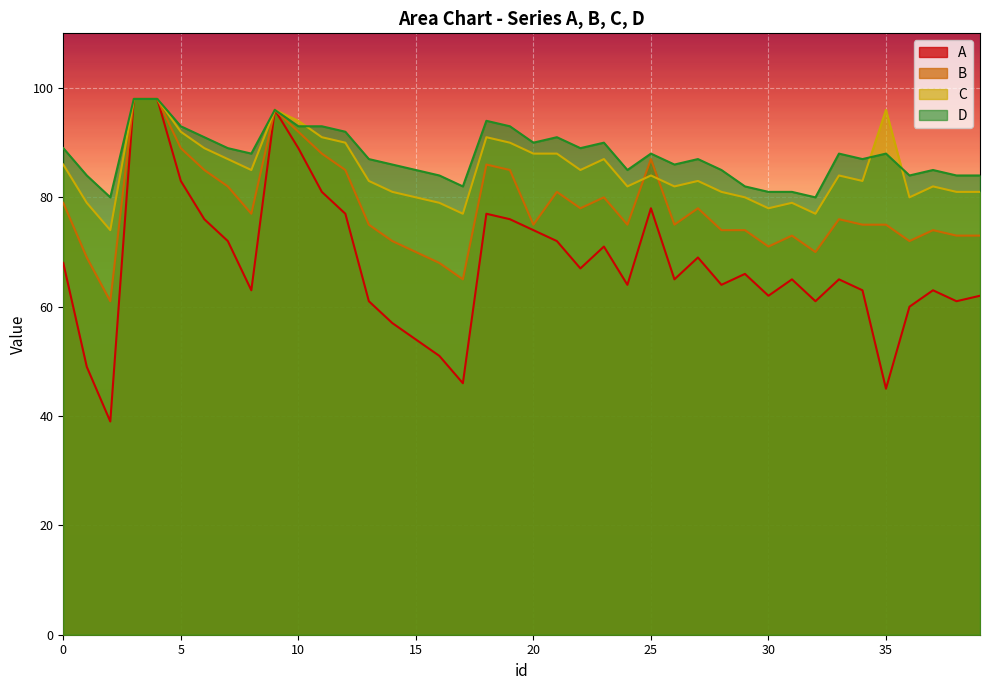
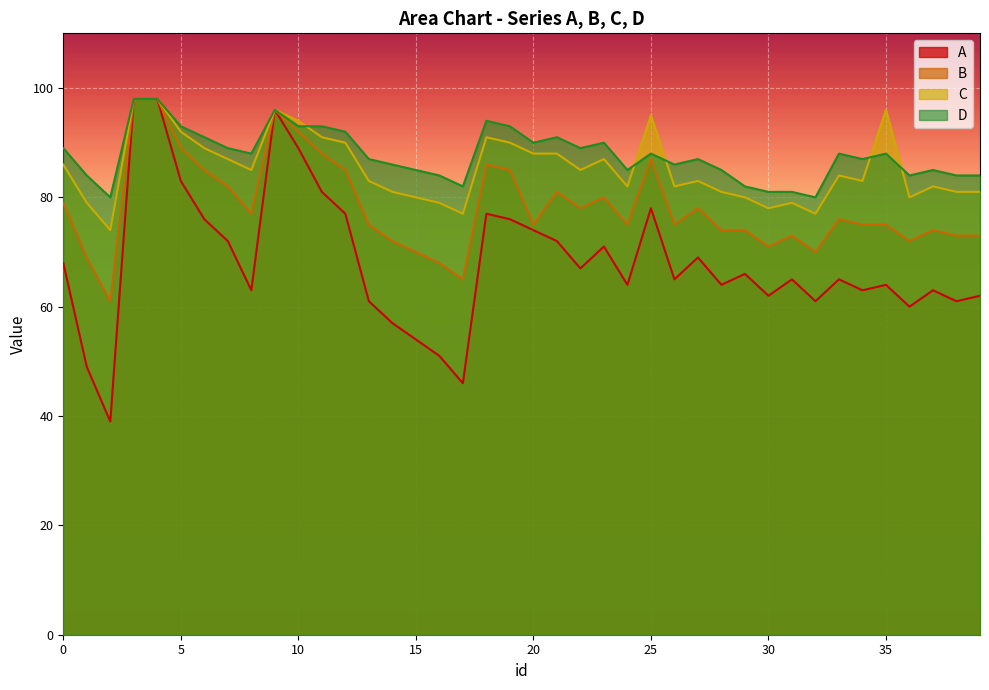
  {
    "A": {
      "0": 68,
      "5": 83,
      "10": 89,
      "15": 54,
      "20": 74,
      "25": 78,
      "30": 62,
-     "35": 45
+     "35": 64
    },
    "B": {
      "0": 79,
      "5": 89,
      "10": 92,
      "15": 70,
      "20": 75,
      "25": 87,
      "30": 71,
      "35": 75
    },
    "C": {
      "0": 86,
      "5": 92,
      "10": 94,
      "15": 80,
      "20": 88,
-     "25": 84,
+     "25": 95,
      "30": 78,
      "35": 96
    },
    "D": {
      "0": 89,
      "5": 93,
      "10": 93,
      "15": 85,
      "20": 90,
      "25": 88,
      "30": 81,
      "35": 88
    }
  }
